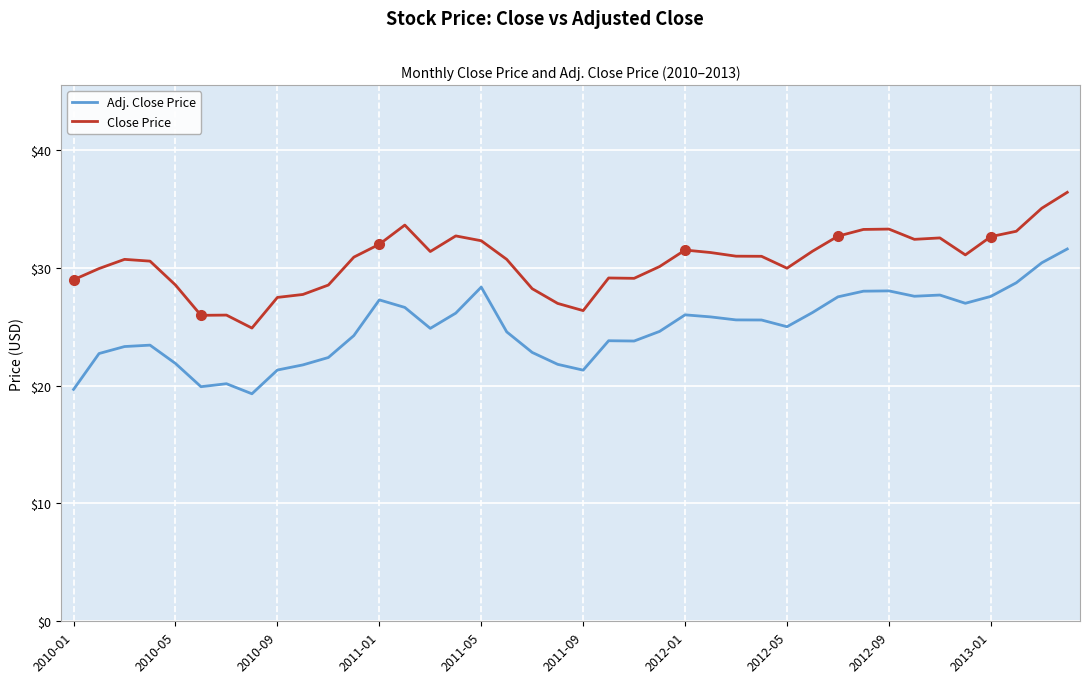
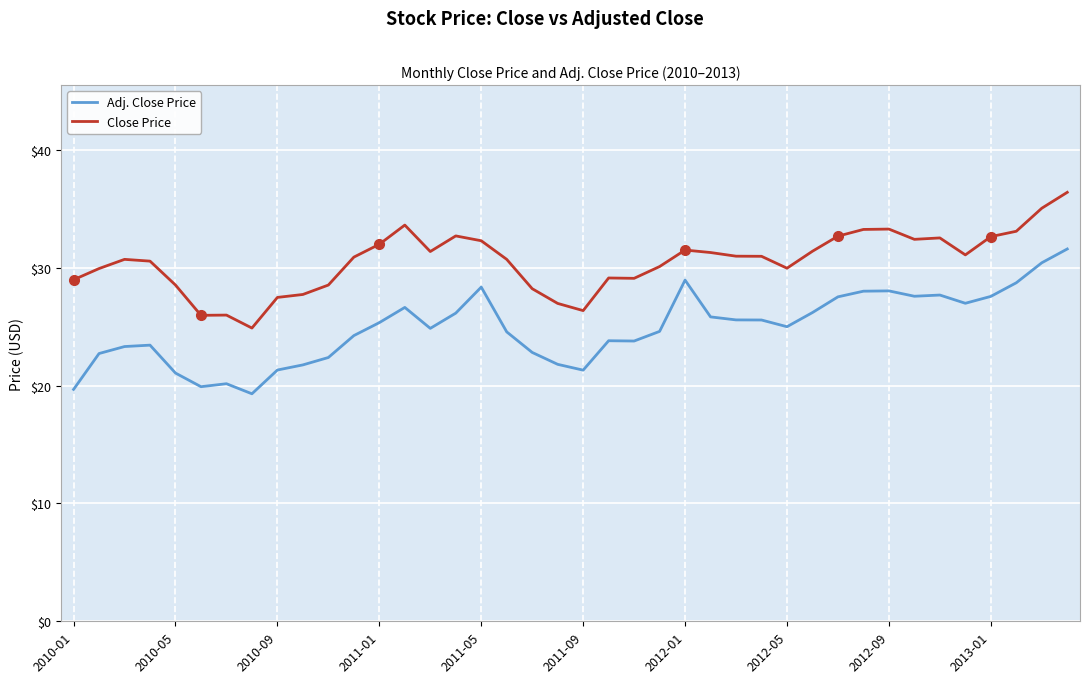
  {
    "Adj. Close Price": {
      "2010-01": "$19.7",
-     "2010-05": "$21.9",
+     "2010-05": "$21.1",
      "2010-09": "$21.3",
-     "2011-01": "$27.3",
+     "2011-01": "$25.3",
      "2011-05": "$28.4",
      "2011-09": "$21.3",
-     "2012-01": "$26.0",
+     "2012-01": "$29.0",
      "2012-05": "$25.0",
      "2012-09": "$28.0",
      "2013-01": "$27.6"
    }
  }
